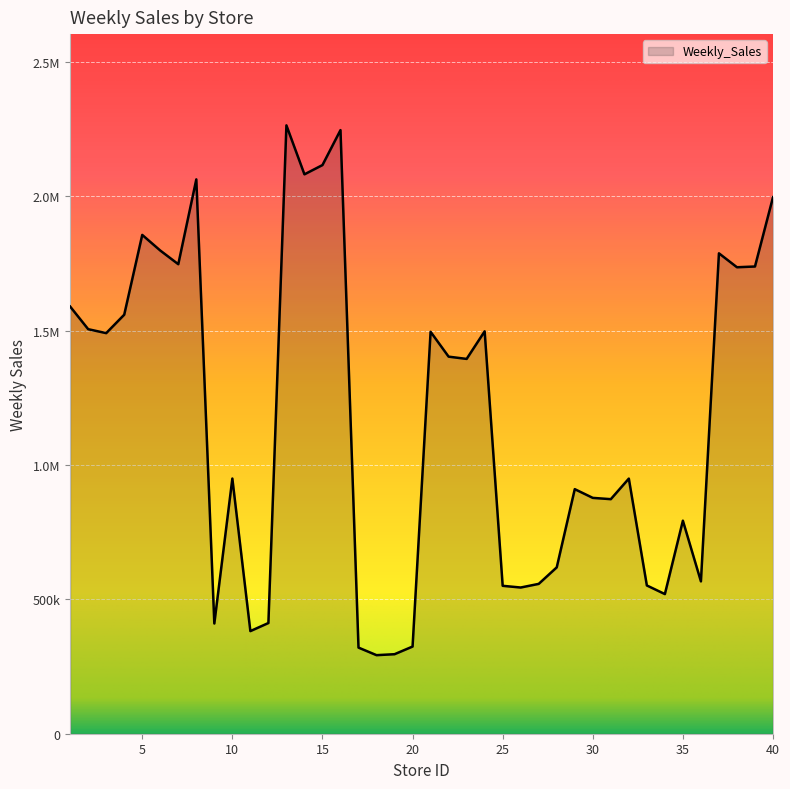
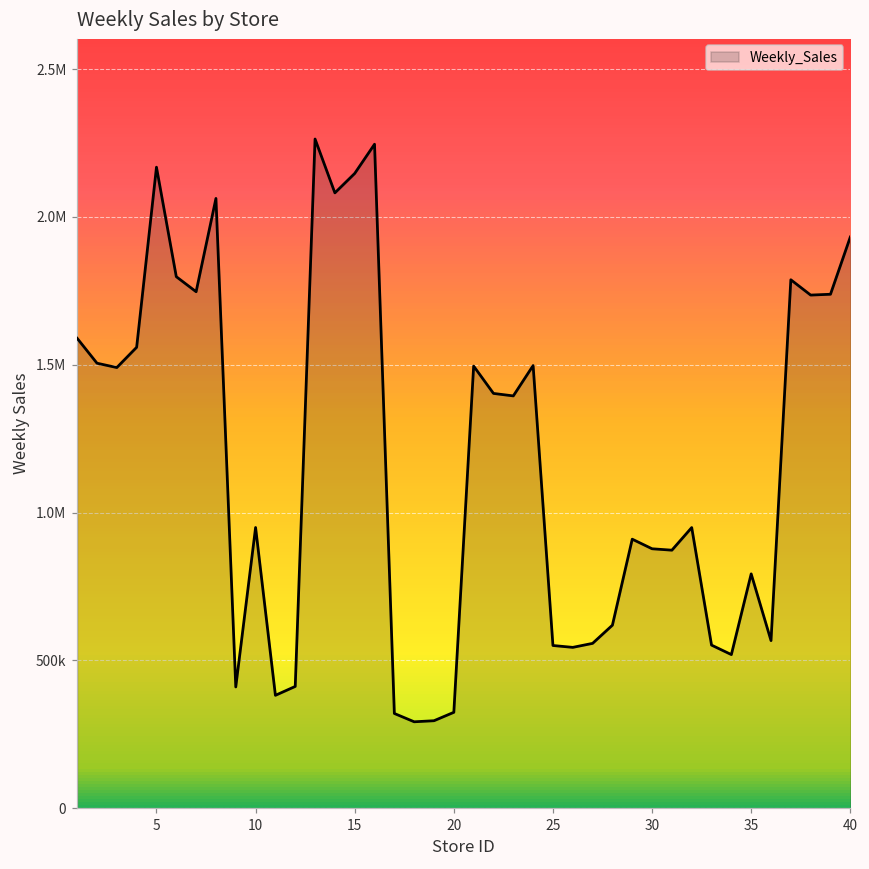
  {
-   "5": 1860000,
+   "5": 2170000,
    "10": 950000,
-   "15": 2120000,
+   "15": 2150000,
    "20": 320000,
    "25": 550000,
    "30": 880000,
    "35": 790000,
-   "40": 2000000
+   "40": 1930000
  }
